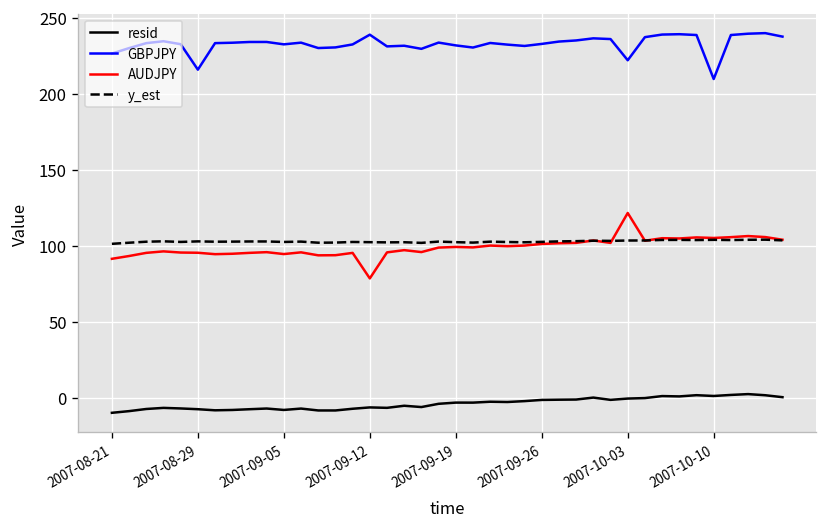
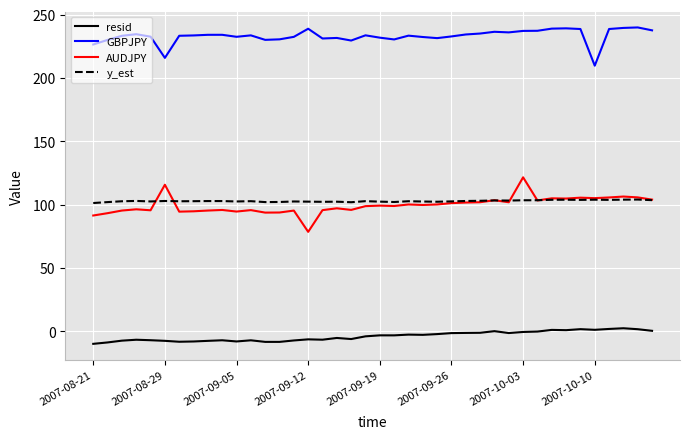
  {
    "GBPJPY": {
      "2007-08-29": 216,
      "2007-09-05": 232,
      "2007-09-12": 239,
      "2007-09-19": 232,
      "2007-09-26": 233,
-     "2007-10-03": 222,
+     "2007-10-03": 237,
      "2007-10-10": 210
    },
    "AUDJPY": {
      "2007-08-21": 91,
-     "2007-08-29": 95,
+     "2007-08-29": 116,
      "2007-09-05": 95,
      "2007-09-12": 79,
      "2007-09-19": 99,
      "2007-10-03": 122
    }
  }
